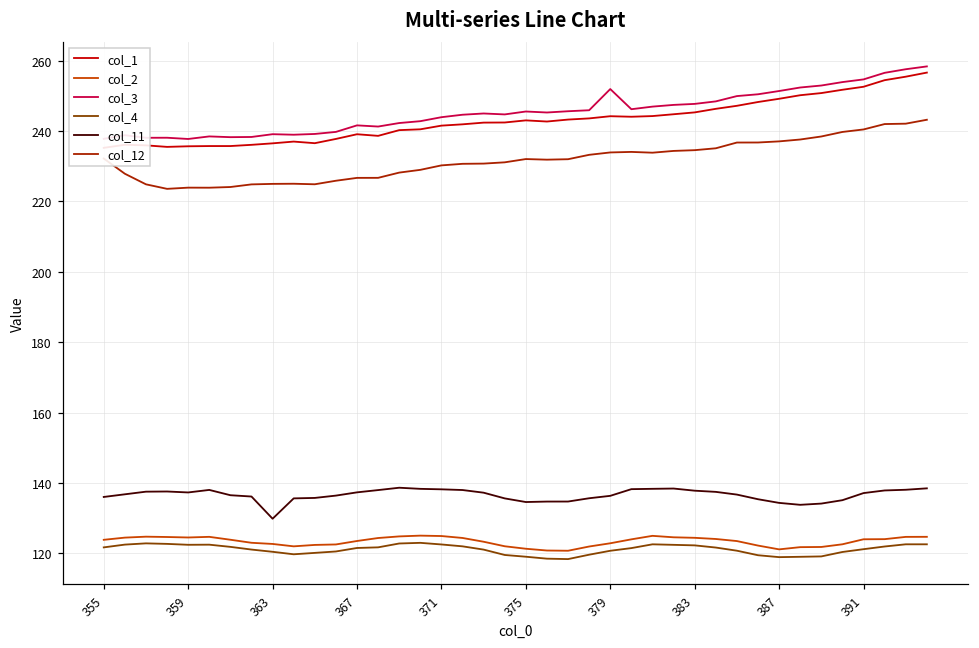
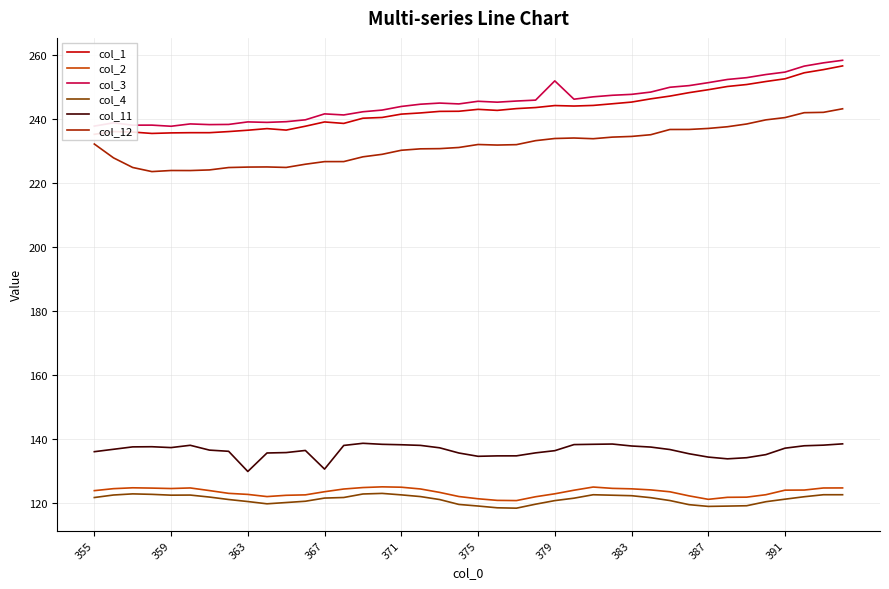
  {
    "col_3": {
      "359": 238,
      "363": 239,
      "367": 242,
      "371": 244,
      "375": 246,
      "379": 252,
      "383": 248,
      "387": 251,
      "391": 255
    },
    "col_11": {
      "355": 136,
      "359": 137,
      "363": 130,
-     "367": 137,
+     "367": 131,
      "371": 138,
      "375": 135,
      "379": 136,
      "383": 138,
      "387": 134,
      "391": 137
    }
  }
